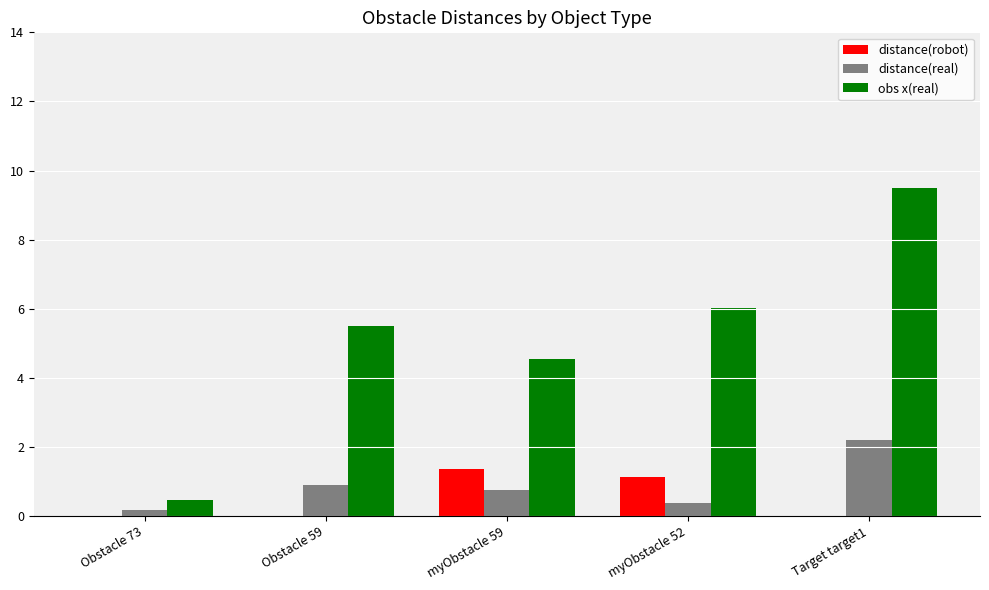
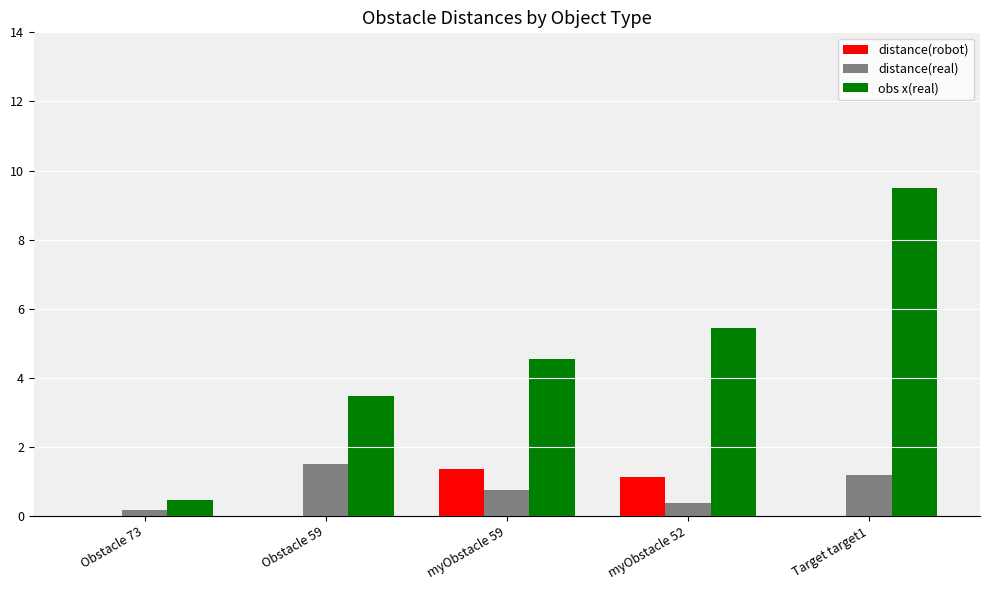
  {
    "distance(robot)": {
      "Obstacle 73": 0.0,
      "Obstacle 59": 0.0,
      "myObstacle 59": 1.4,
      "myObstacle 52": 1.1,
      "Target target1": 0.0
    },
    "distance(real)": {
      "Obstacle 73": 0.2,
-     "Obstacle 59": 0.9,
+     "Obstacle 59": 1.5,
      "myObstacle 59": 0.8,
      "myObstacle 52": 0.4,
-     "Target target1": 2.2
+     "Target target1": 1.2
    },
    "obs x(real)": {
      "Obstacle 73": 0.5,
-     "Obstacle 59": 5.5,
+     "Obstacle 59": 3.5,
      "myObstacle 59": 4.5,
-     "myObstacle 52": 6.0,
+     "myObstacle 52": 5.4,
      "Target target1": 9.5
    }
  }
